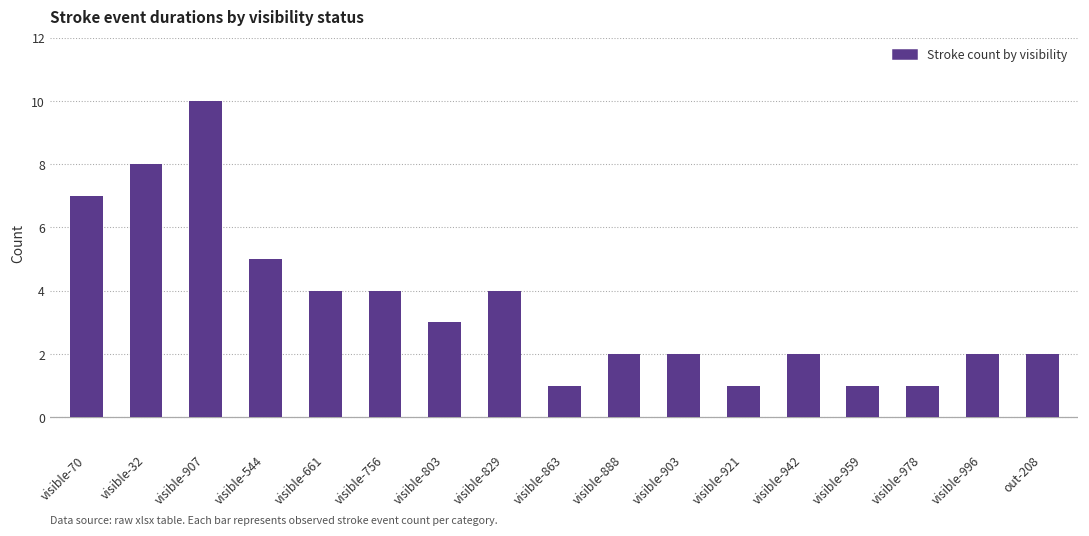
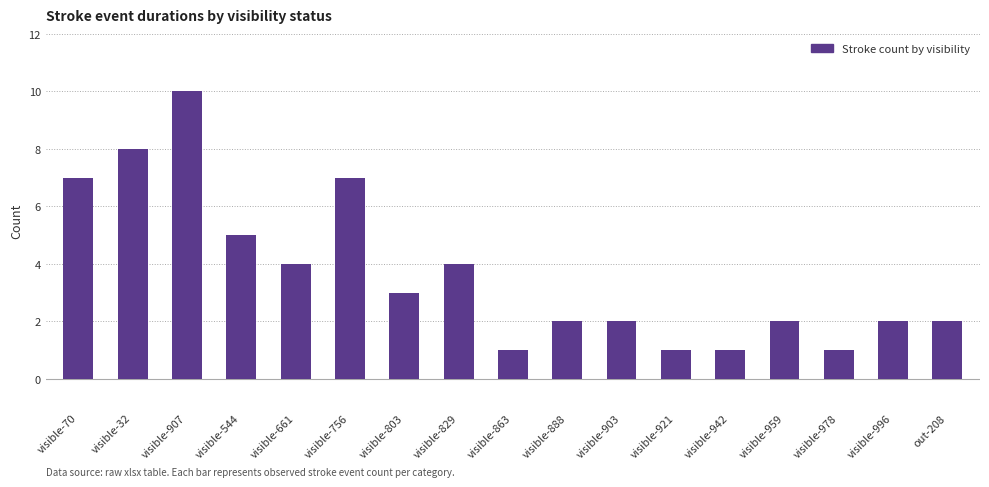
  {
    "visible-70": 7,
    "visible-32": 8,
    "visible-907": 10,
    "visible-544": 5,
    "visible-661": 4,
-   "visible-756": 4,
+   "visible-756": 7,
    "visible-803": 3,
    "visible-829": 4,
    "visible-863": 1,
    "visible-888": 2,
    "visible-903": 2,
    "visible-921": 1,
-   "visible-942": 2,
-   "visible-959": 1,
+   "visible-942": 1,
+   "visible-959": 2,
    "visible-978": 1,
    "visible-996": 2,
    "out-208": 2
  }
